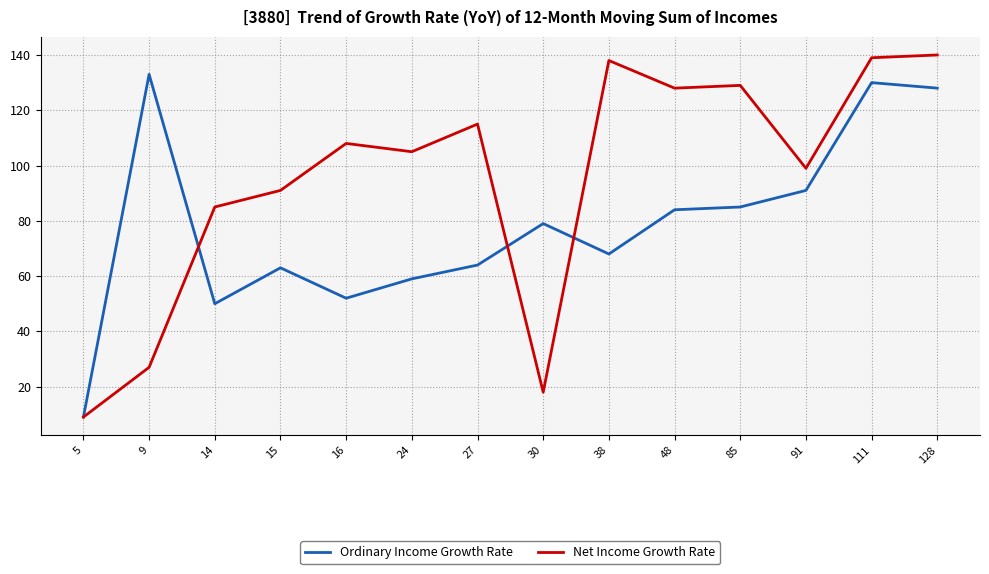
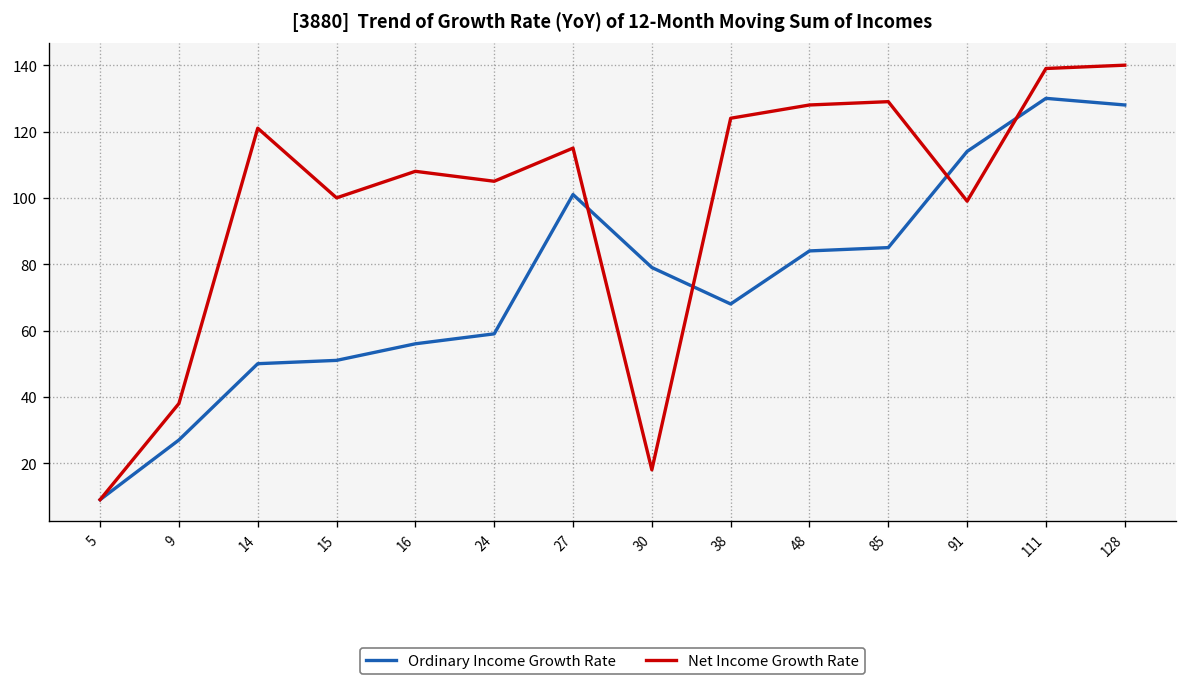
  {
    "Ordinary Income Growth Rate": {
-     "9": 133,
+     "9": 27,
      "14": 50,
-     "15": 63,
-     "16": 52,
+     "15": 51,
+     "16": 56,
      "24": 59,
-     "27": 64,
+     "27": 101,
      "30": 79,
      "38": 68,
      "48": 84,
      "85": 85,
-     "91": 91,
+     "91": 114,
      "111": 130,
      "128": 128
    },
    "Net Income Growth Rate": {
-     "9": 27,
-     "14": 85,
-     "15": 91,
+     "9": 38,
+     "14": 121,
+     "15": 100,
      "16": 108,
      "24": 105,
      "27": 115,
      "30": 18,
-     "38": 138,
+     "38": 124,
      "48": 128,
      "85": 129,
      "91": 99,
      "111": 139,
      "128": 140
    }
  }
